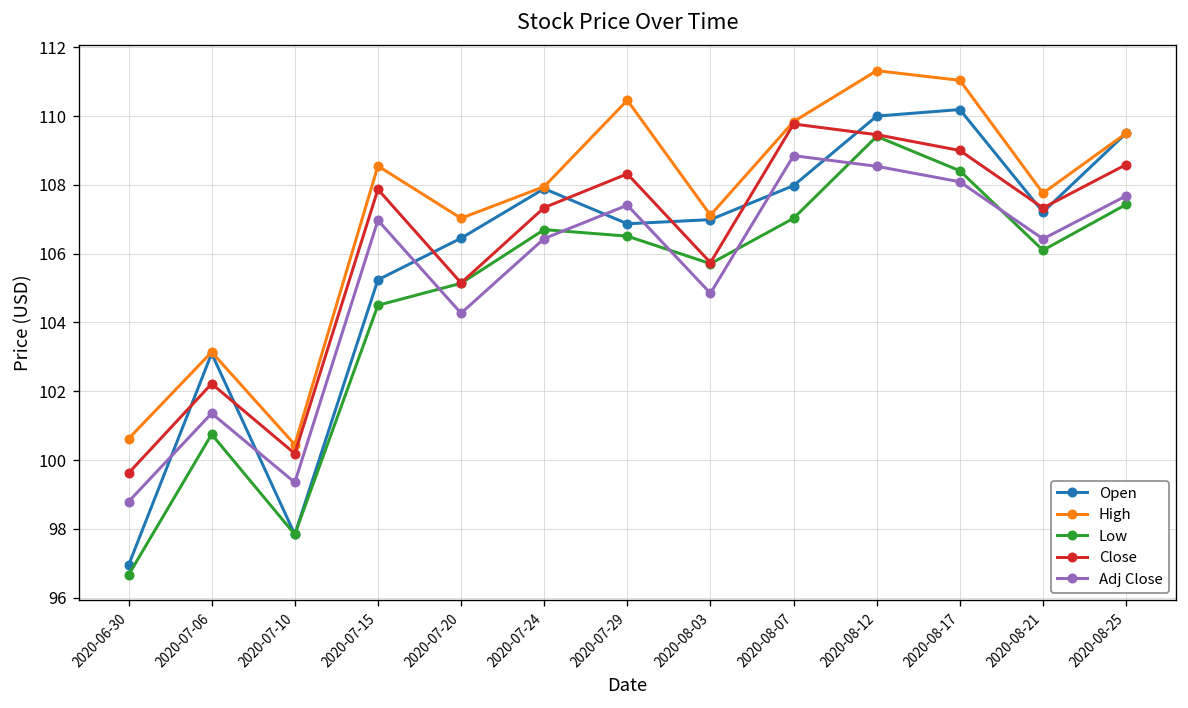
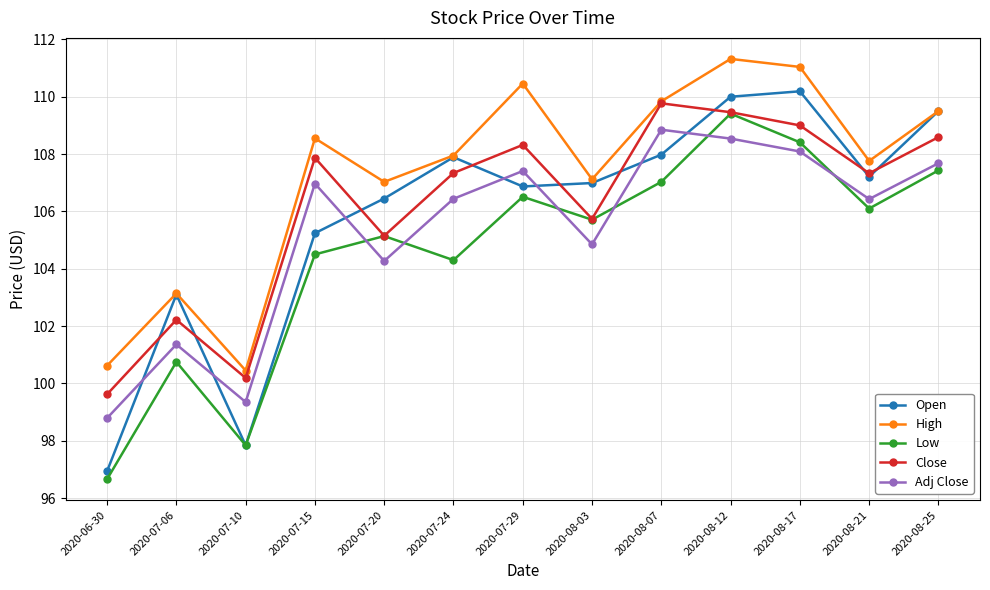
  {
    "Open": {
      "2020-06-30": 96.9,
      "2020-07-15": 105.2,
      "2020-07-20": 106.5,
      "2020-07-29": 106.9,
      "2020-08-03": 107.0,
      "2020-08-07": 108.0,
      "2020-08-12": 110.0,
      "2020-08-17": 110.2,
      "2020-08-21": 107.2
    },
    "High": {
      "2020-06-30": 100.6,
      "2020-07-10": 100.5,
      "2020-07-15": 108.6,
      "2020-07-20": 107.0,
      "2020-07-29": 110.5,
      "2020-08-03": 107.1,
      "2020-08-12": 111.3,
      "2020-08-17": 111.0,
      "2020-08-21": 107.8
    },
    "Low": {
      "2020-06-30": 96.7,
      "2020-07-06": 100.8,
      "2020-07-15": 104.5,
-     "2020-07-24": 106.7,
+     "2020-07-24": 104.3,
      "2020-07-29": 106.5,
      "2020-08-07": 107.0,
      "2020-08-17": 108.4,
      "2020-08-21": 106.1,
      "2020-08-25": 107.4
    },
    "Close": {
      "2020-06-30": 99.6,
      "2020-07-06": 102.2,
      "2020-07-10": 100.2,
      "2020-07-15": 107.9,
      "2020-07-24": 107.3,
      "2020-07-29": 108.3,
      "2020-08-17": 109.0,
      "2020-08-21": 107.3,
      "2020-08-25": 108.6
    },
    "Adj Close": {
      "2020-06-30": 98.8,
      "2020-07-06": 101.4,
      "2020-07-10": 99.4,
      "2020-07-15": 107.0,
      "2020-07-20": 104.3,
      "2020-07-24": 106.4,
      "2020-07-29": 107.4,
      "2020-08-03": 104.9,
      "2020-08-07": 108.9,
      "2020-08-12": 108.5,
      "2020-08-17": 108.1,
      "2020-08-21": 106.4,
      "2020-08-25": 107.7
    }
  }
